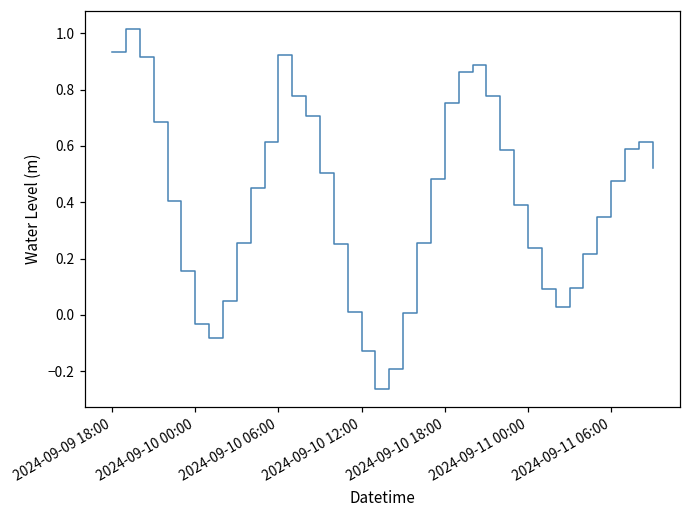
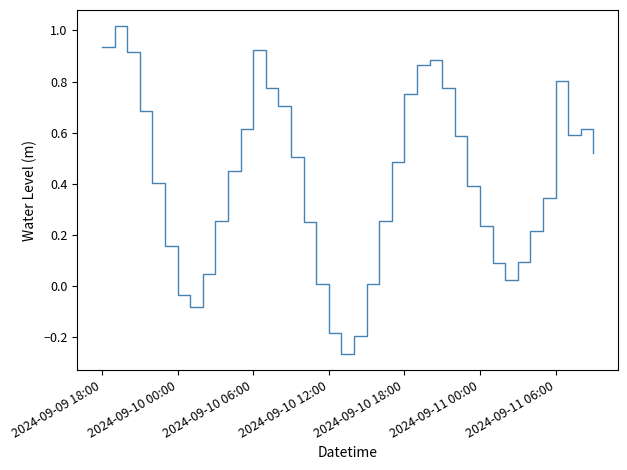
  {
    "2024-09-09 18:00": 0.94,
    "2024-09-10 00:00": -0.03,
    "2024-09-10 06:00": 0.92,
-   "2024-09-10 12:00": -0.13,
+   "2024-09-10 12:00": -0.18,
    "2024-09-10 18:00": 0.75,
    "2024-09-11 00:00": 0.24,
-   "2024-09-11 06:00": 0.48
+   "2024-09-11 06:00": 0.80
  }
